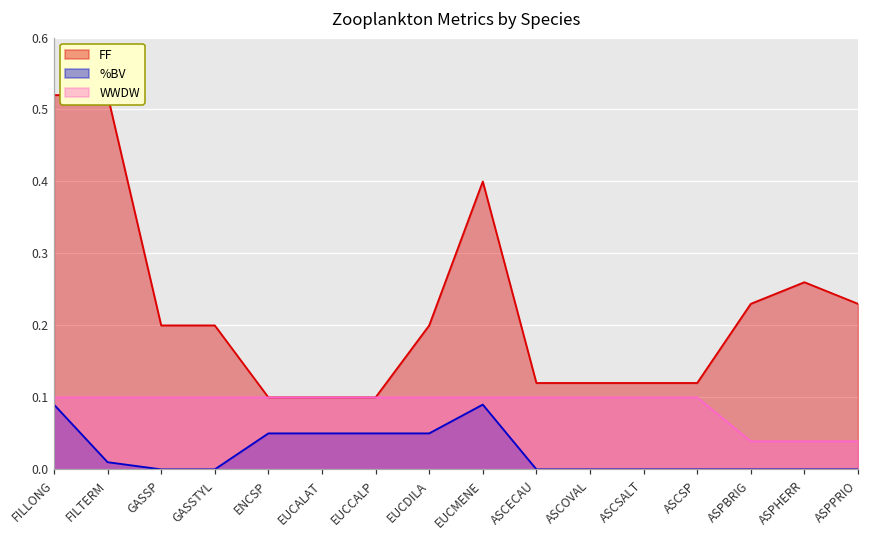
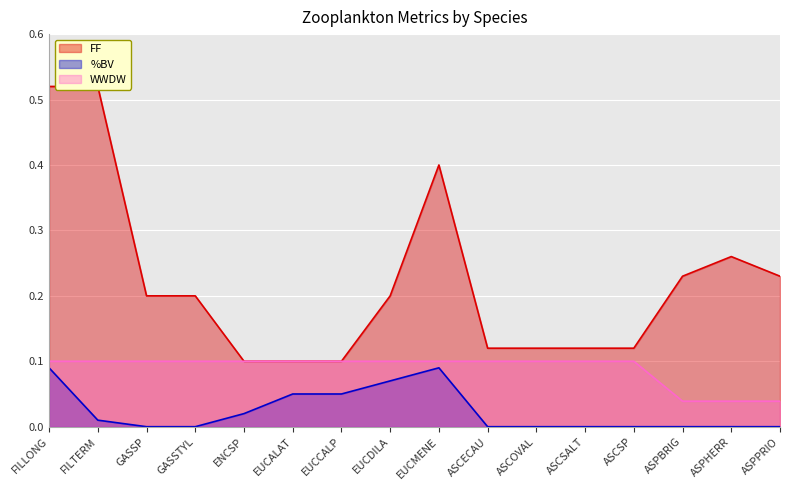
  {
    "FF": {
      "FILLONG": 0.52,
      "GASSP": 0.20,
      "GASSTYL": 0.20,
      "EUCDILA": 0.20,
      "EUCMENE": 0.40,
      "ASCECAU": 0.12,
      "ASCOVAL": 0.12,
      "ASCSALT": 0.12,
      "ASCSP": 0.12,
      "ASPBRIG": 0.23,
      "ASPHERR": 0.26,
      "ASPPRIO": 0.23
    },
    "%BV": {
      "FILLONG": 0.09,
      "FILTERM": 0.01,
      "GASSP": 0.00,
      "GASSTYL": 0.00,
-     "ENCSP": 0.05,
+     "ENCSP": 0.02,
      "EUCALAT": 0.05,
      "EUCCALP": 0.05,
-     "EUCDILA": 0.05,
+     "EUCDILA": 0.07,
      "EUCMENE": 0.09,
      "ASCECAU": 0.00,
      "ASCOVAL": 0.00,
      "ASCSALT": 0.00,
      "ASCSP": 0.00,
      "ASPBRIG": 0.00,
      "ASPHERR": 0.00,
      "ASPPRIO": 0.00
    },
    "WWDW": {
      "FILLONG": 0.10,
      "FILTERM": 0.10,
      "GASSP": 0.10,
      "GASSTYL": 0.10,
      "EUCDILA": 0.10,
      "EUCMENE": 0.10,
      "ASCECAU": 0.10,
      "ASCOVAL": 0.10,
      "ASCSALT": 0.10,
      "ASCSP": 0.10,
      "ASPBRIG": 0.04,
      "ASPHERR": 0.04,
      "ASPPRIO": 0.04
    }
  }
